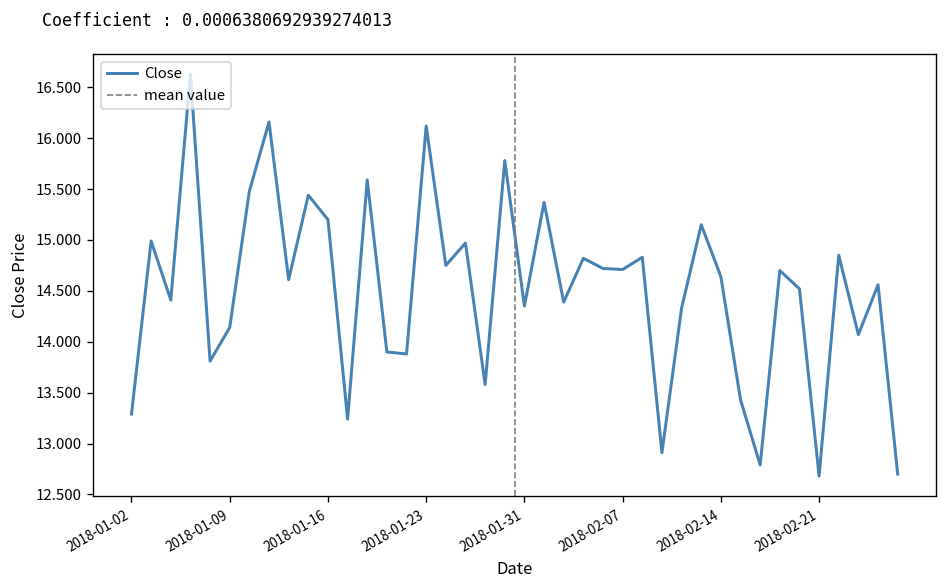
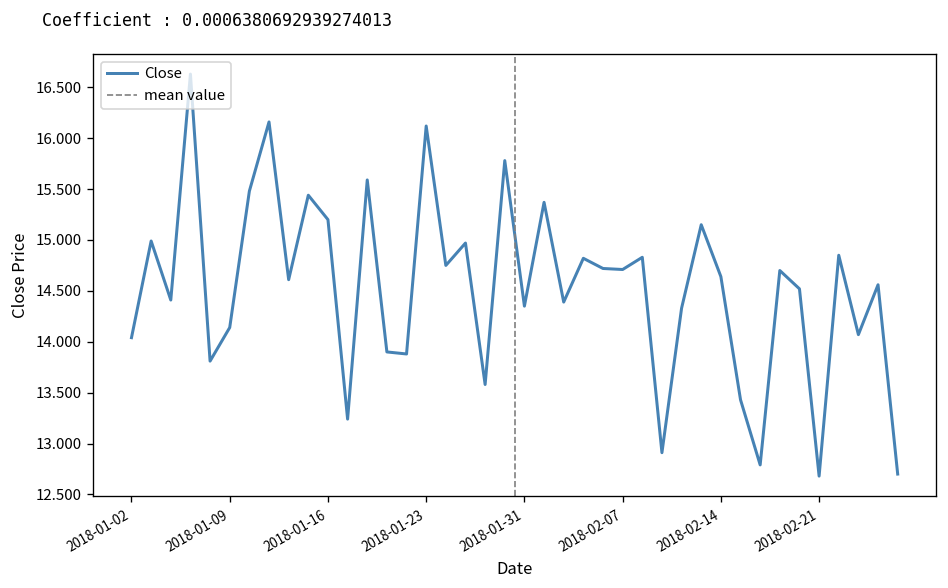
  {
-   "2018-01-02": 13.3,
+   "2018-01-02": 14.0,
    "2018-01-09": 14.1,
    "2018-01-16": 15.2,
    "2018-01-23": 16.1,
    "2018-01-31": 14.4,
    "2018-02-07": 14.7,
    "2018-02-14": 14.6,
    "2018-02-21": 12.7
  }
